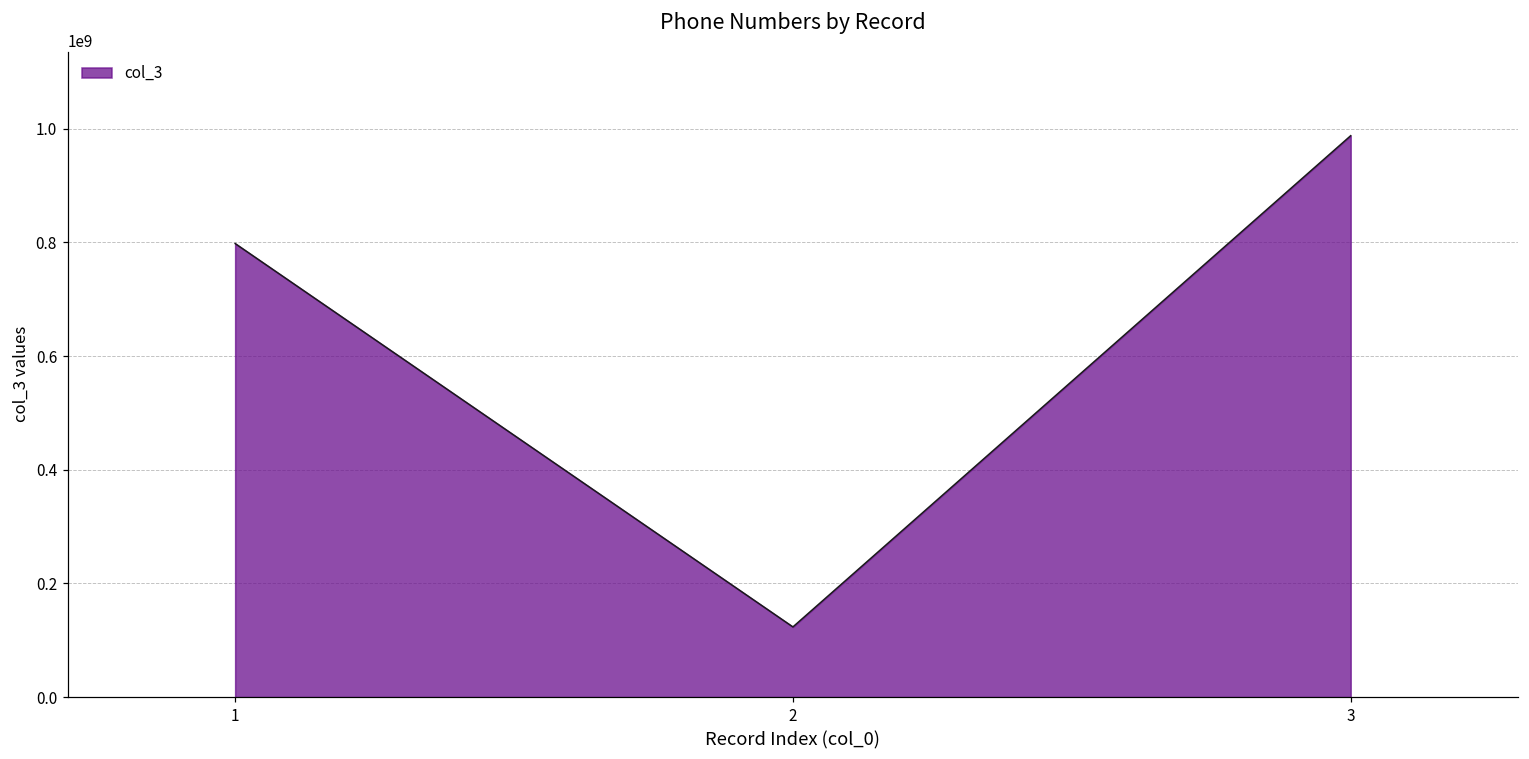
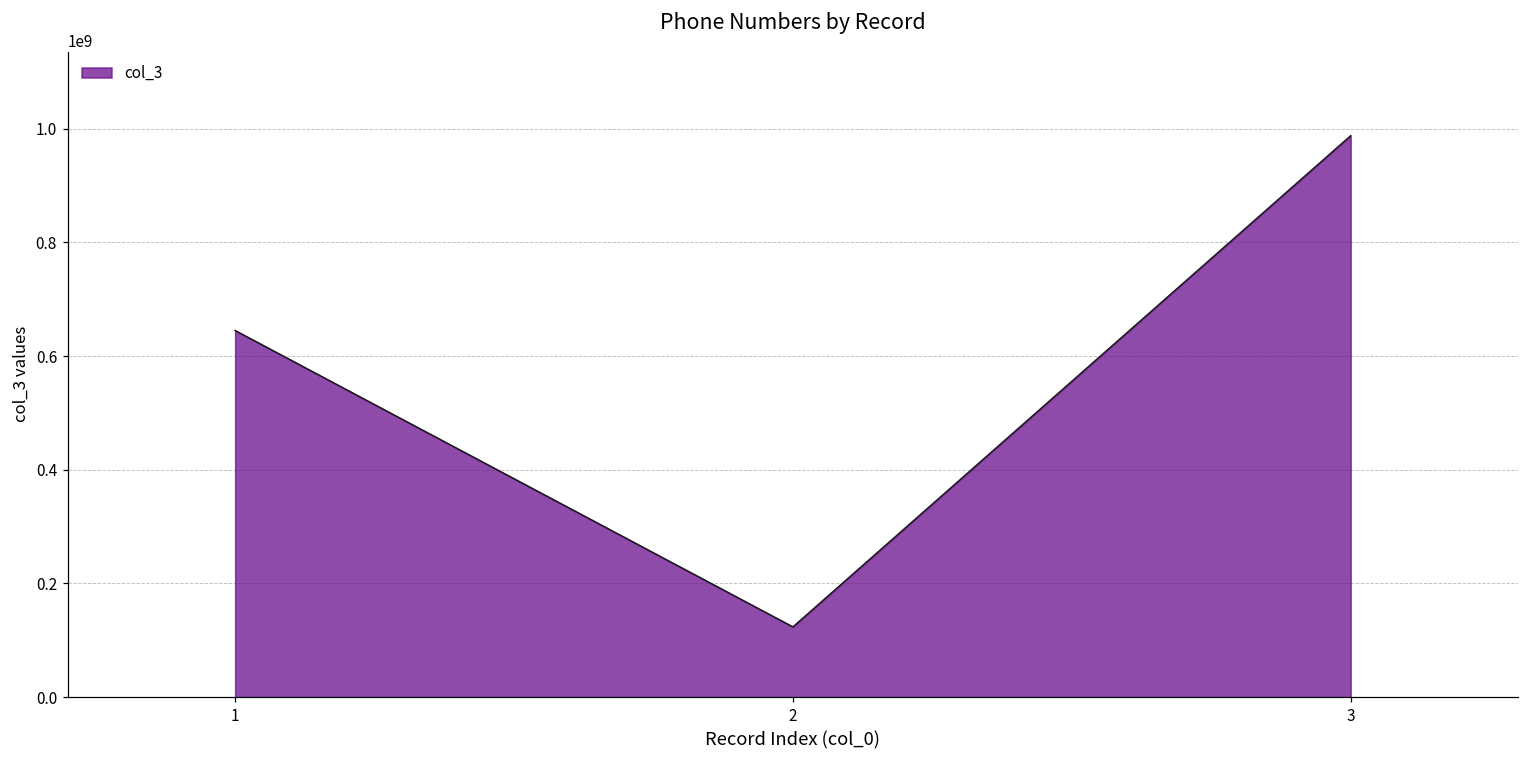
  {
-   "1": 800000000,
+   "1": 640000000,
    "2": 120000000,
    "3": 990000000
  }
